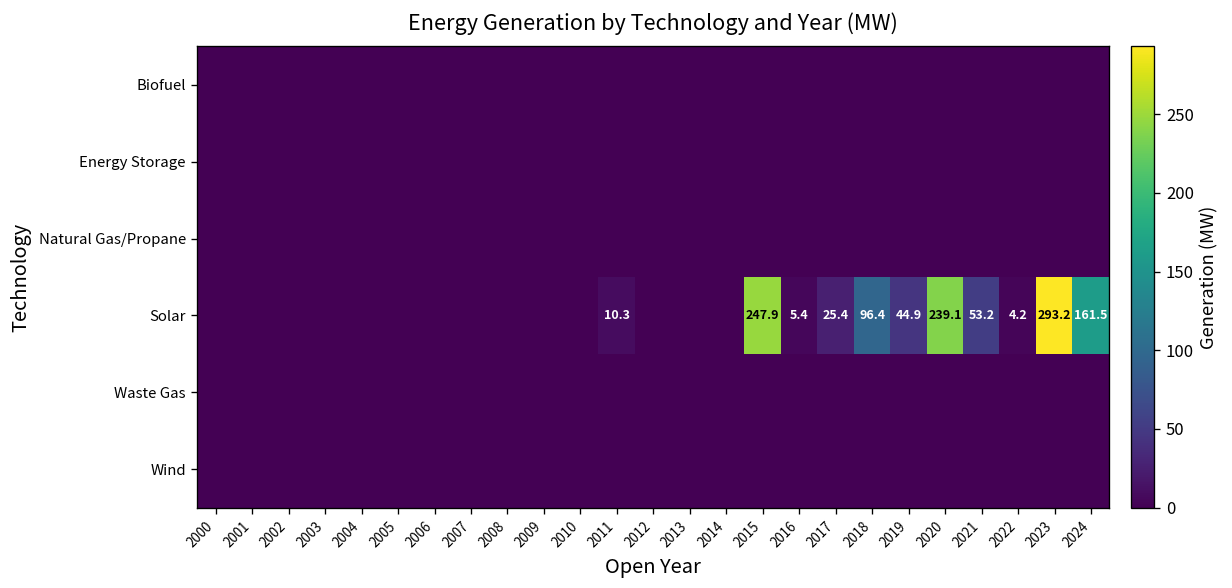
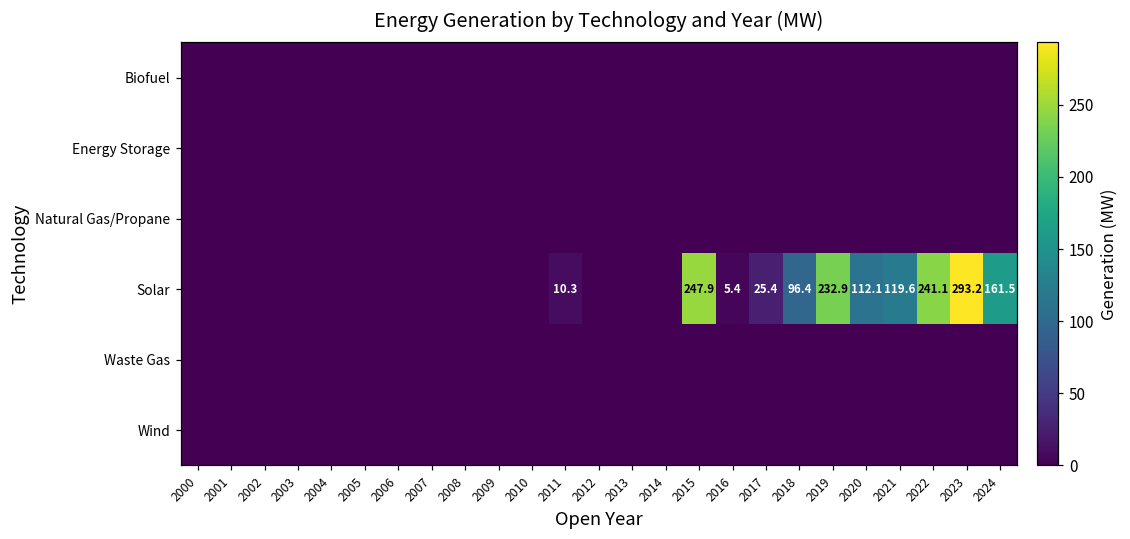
  {
    "Solar": {
      "2011": 10.3,
      "2015": 247.9,
      "2016": 5.4,
      "2017": 25.4,
      "2018": 96.4,
-     "2019": 44.9,
-     "2020": 239.1,
-     "2021": 53.2,
-     "2022": 4.2,
+     "2019": 232.9,
+     "2020": 112.1,
+     "2021": 119.6,
+     "2022": 241.1,
      "2023": 293.2,
      "2024": 161.5
    }
  }
